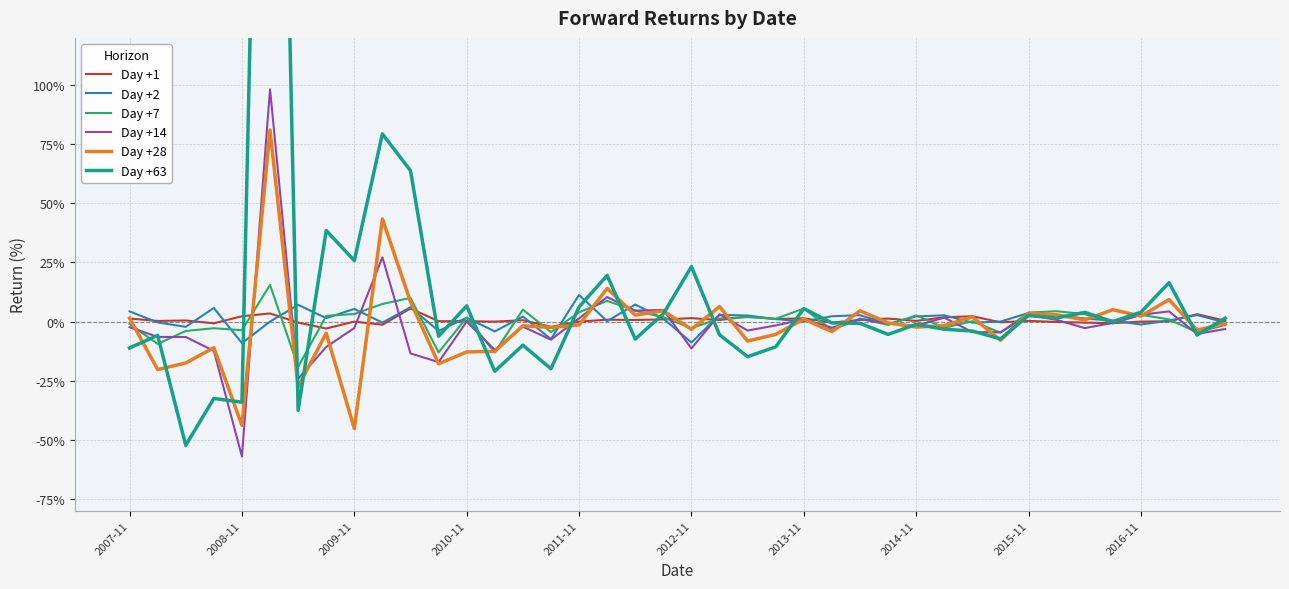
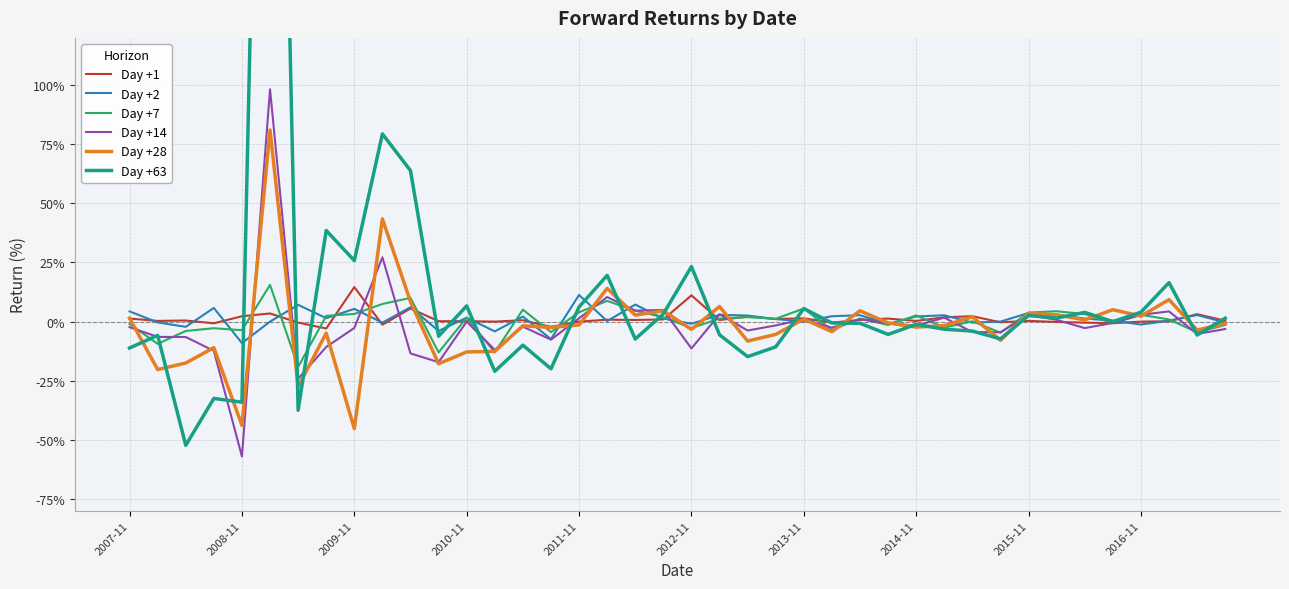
  {
    "Day +1": {
      "2008-11": "2%",
-     "2009-11": "0%",
+     "2009-11": "15%",
      "2011-11": "0%",
-     "2012-11": "1%",
+     "2012-11": "11%",
      "2014-11": "0%",
      "2015-11": "0%",
      "2016-11": "0%"
    },
    "Day +2": {
      "2007-11": "4%",
      "2008-11": "-9%",
      "2009-11": "5%",
      "2011-11": "11%",
-     "2012-11": "-9%",
+     "2012-11": "-1%",
      "2016-11": "-1%"
    },
    "Day +14": {
      "2007-11": "-2%",
      "2008-11": "-57%",
      "2009-11": "-3%",
      "2011-11": "1%",
      "2012-11": "-11%"
    },
    "Day +28": {
      "2008-11": "-44%",
      "2009-11": "-45%",
      "2010-11": "-13%",
      "2011-11": "-1%"
    }
  }
